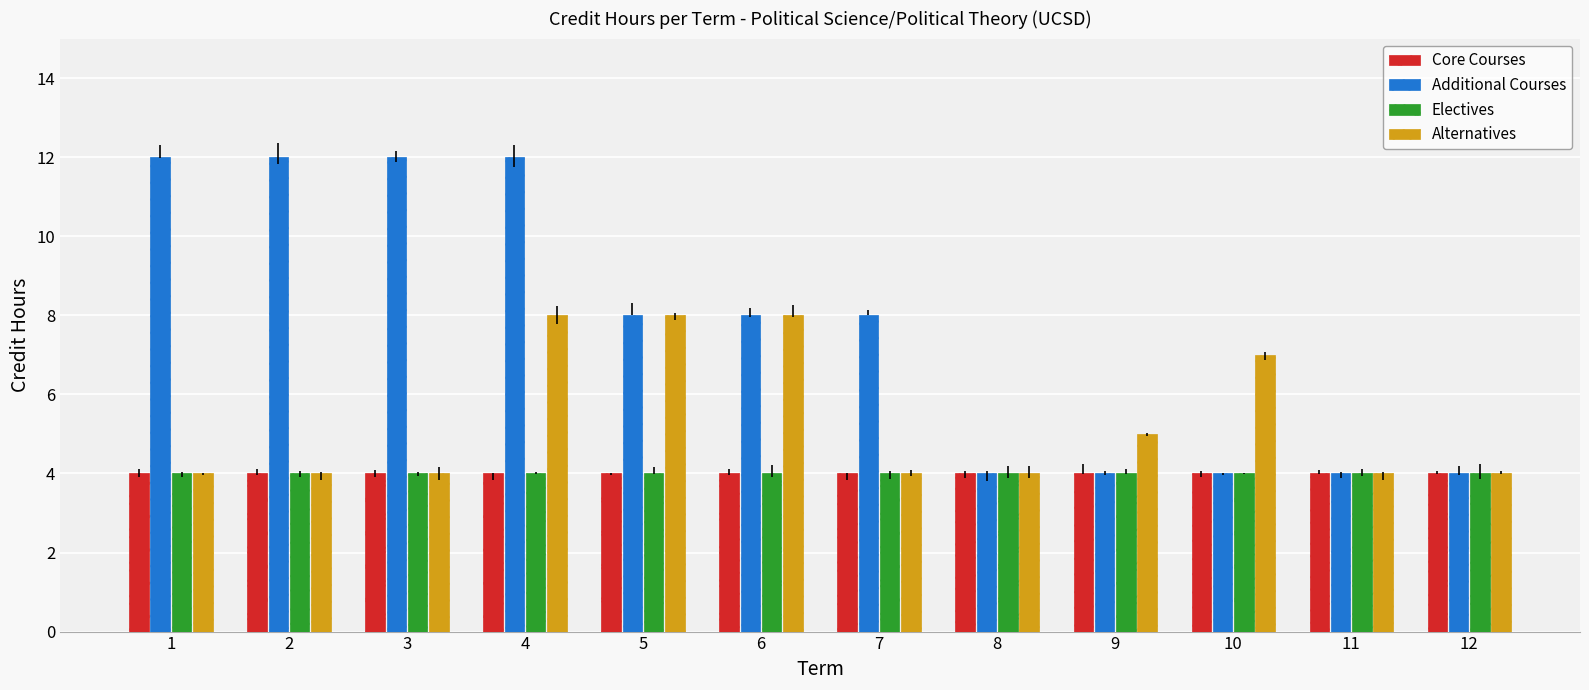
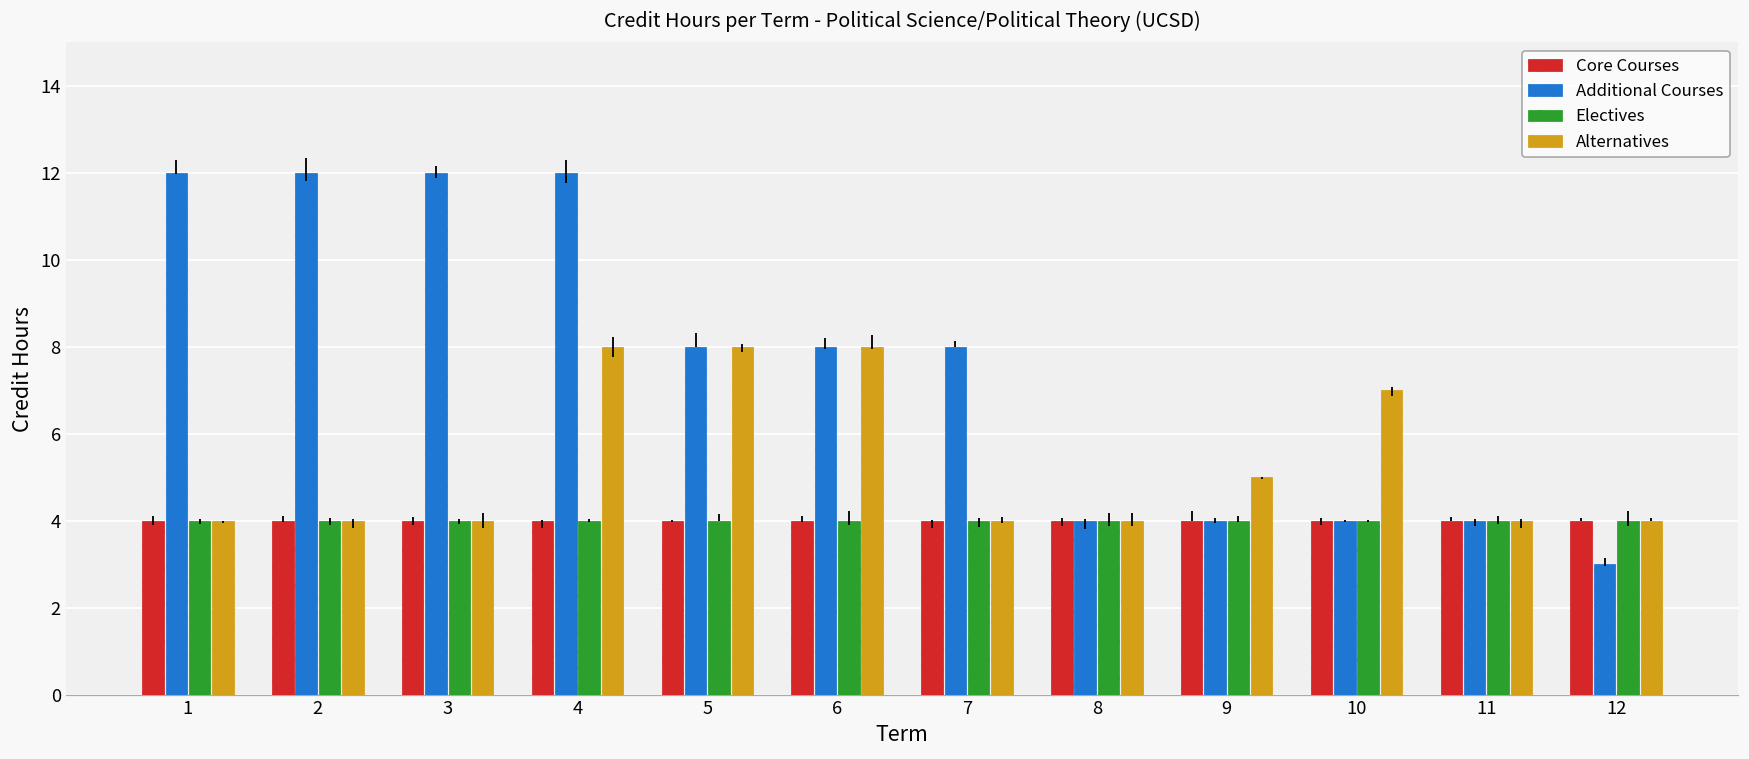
  {
    "Core Courses": {
      "1": 4,
      "2": 4,
      "3": 4,
      "4": 4,
      "5": 4,
      "6": 4,
      "7": 4,
      "8": 4,
      "9": 4,
      "10": 4,
      "11": 4,
      "12": 4
    },
    "Additional Courses": {
      "1": 12,
      "2": 12,
      "3": 12,
      "4": 12,
      "5": 8,
      "6": 8,
      "7": 8,
      "8": 4,
      "9": 4,
      "10": 4,
      "11": 4,
-     "12": 4
+     "12": 3
    },
    "Electives": {
      "1": 4,
      "2": 4,
      "3": 4,
      "4": 4,
      "5": 4,
      "6": 4,
      "7": 4,
      "8": 4,
      "9": 4,
      "10": 4,
      "11": 4,
      "12": 4
    },
    "Alternatives": {
      "1": 4,
      "2": 4,
      "3": 4,
      "4": 8,
      "5": 8,
      "6": 8,
      "7": 4,
      "8": 4,
      "9": 5,
      "10": 7,
      "11": 4,
      "12": 4
    }
  }
